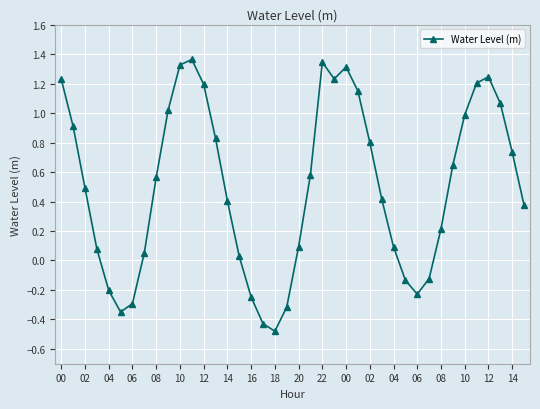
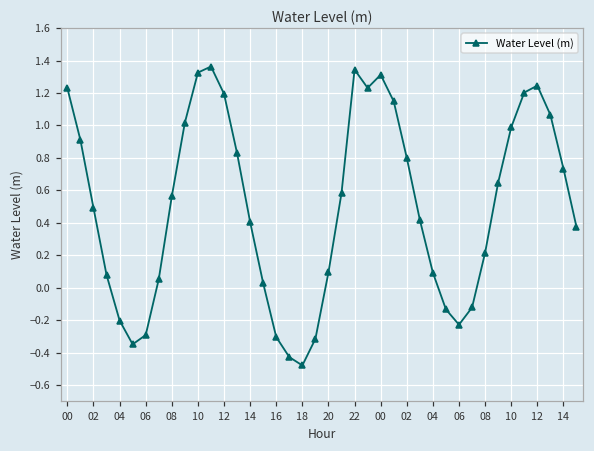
  {
-   "16": -0.25,
+   "16": -0.30,
    "18": -0.48,
    "20": 0.09,
    "22": 1.34
  }
